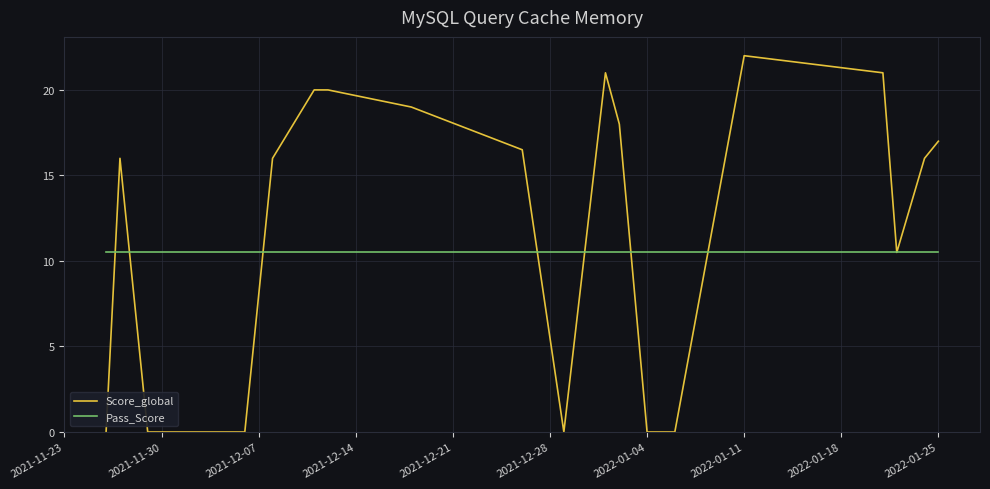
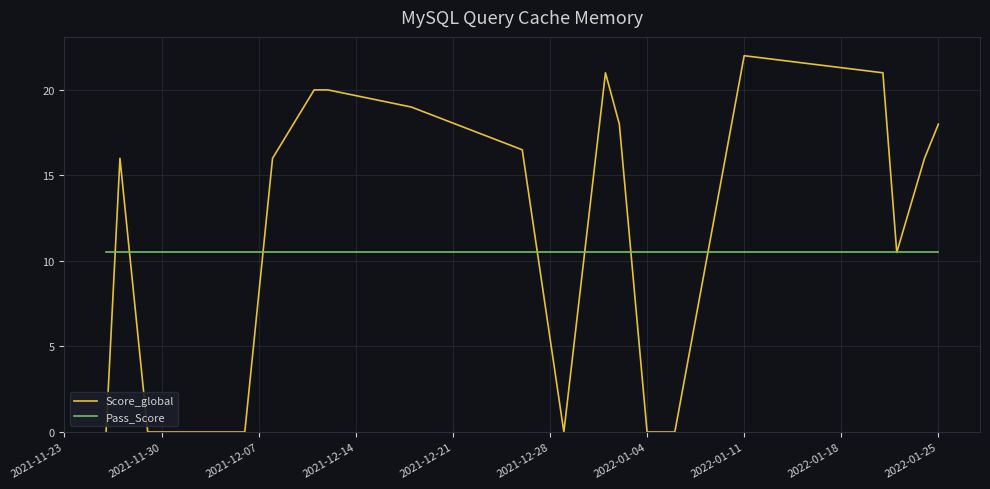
  {
    "Score_global": {
      "2022-01-04": 0,
      "2022-01-11": 22,
-     "2022-01-25": 17
+     "2022-01-25": 18
    },
    "Pass_Score": {
      "2022-01-04": 10.5,
      "2022-01-11": 10.5,
      "2022-01-25": 10.5
    }
  }
